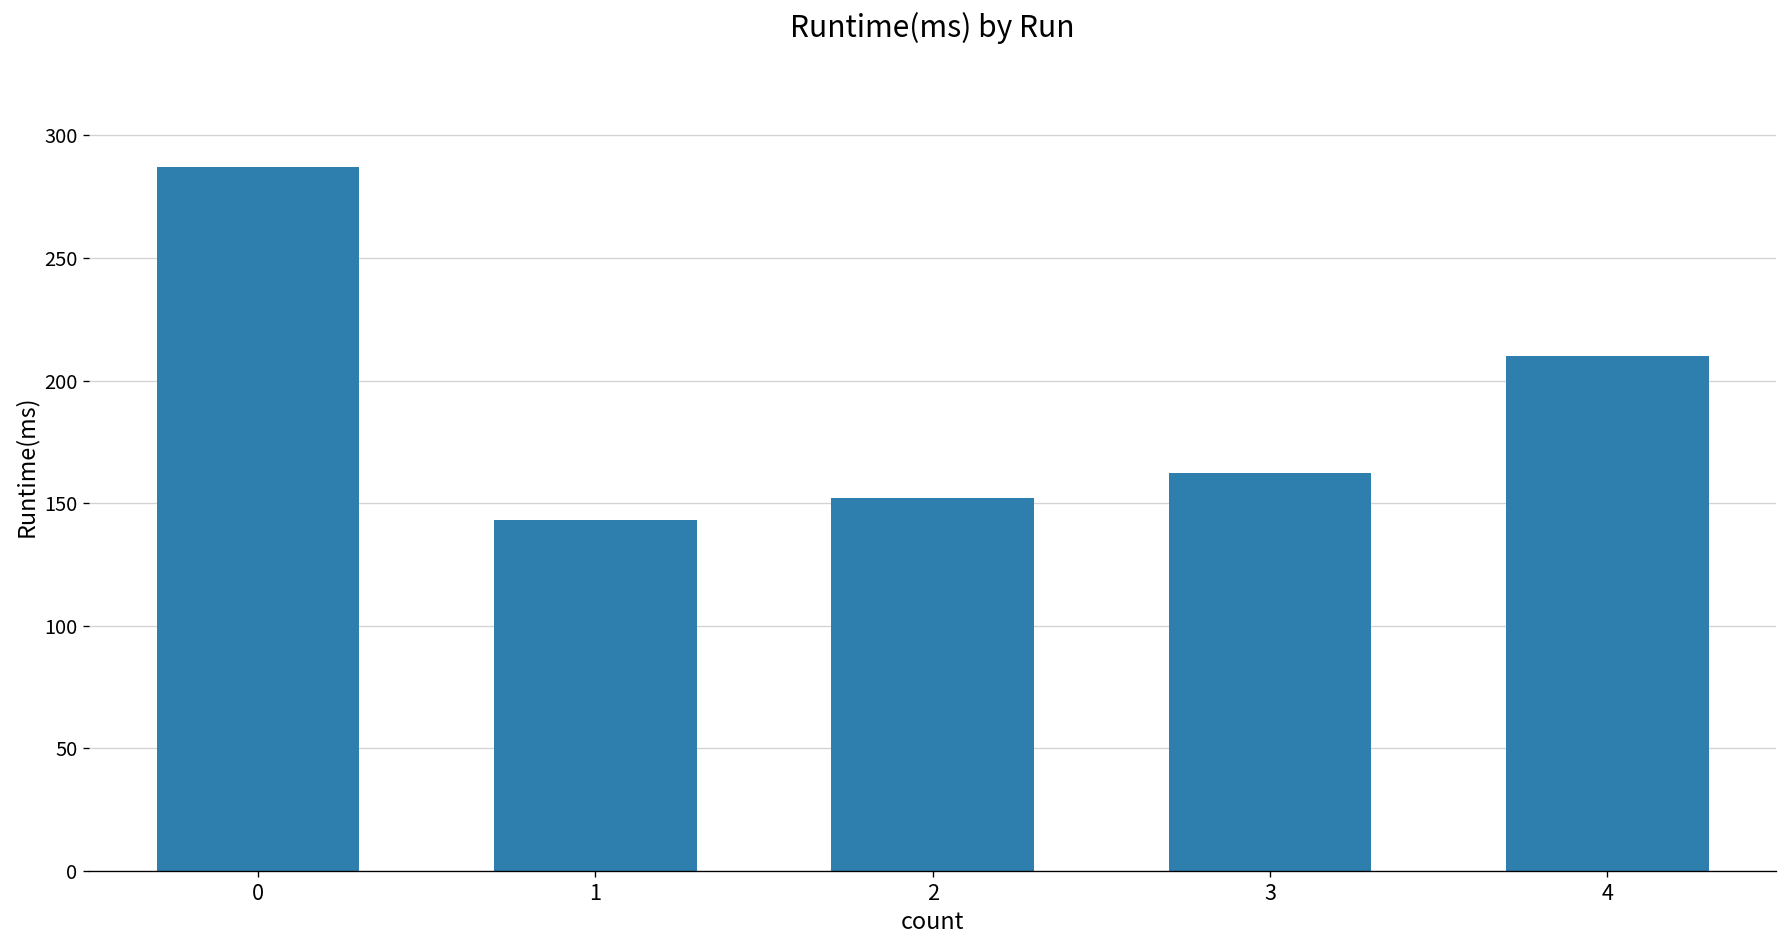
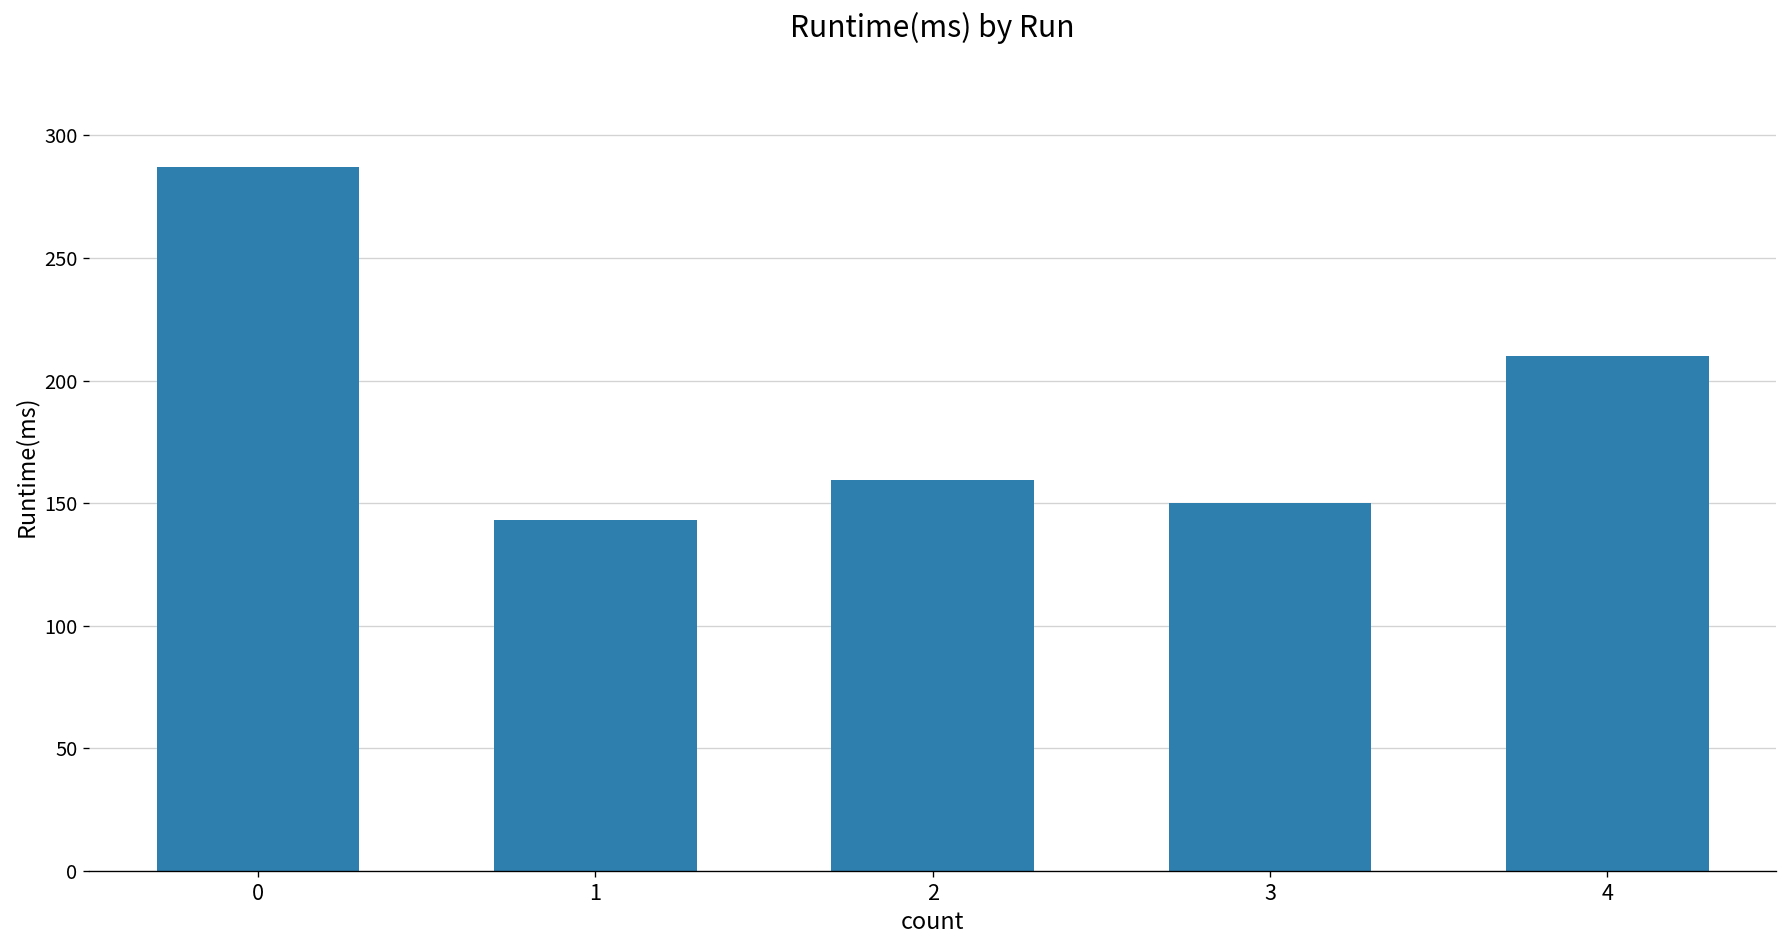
  {
    "0": 287,
    "1": 143,
-   "2": 152,
-   "3": 162,
+   "2": 159,
+   "3": 150,
    "4": 210
  }
